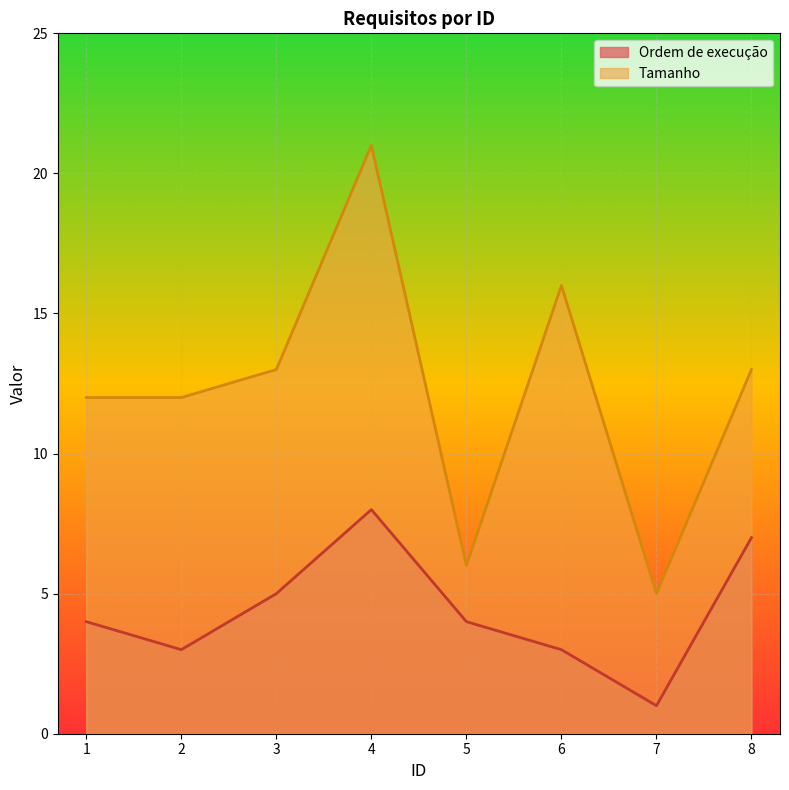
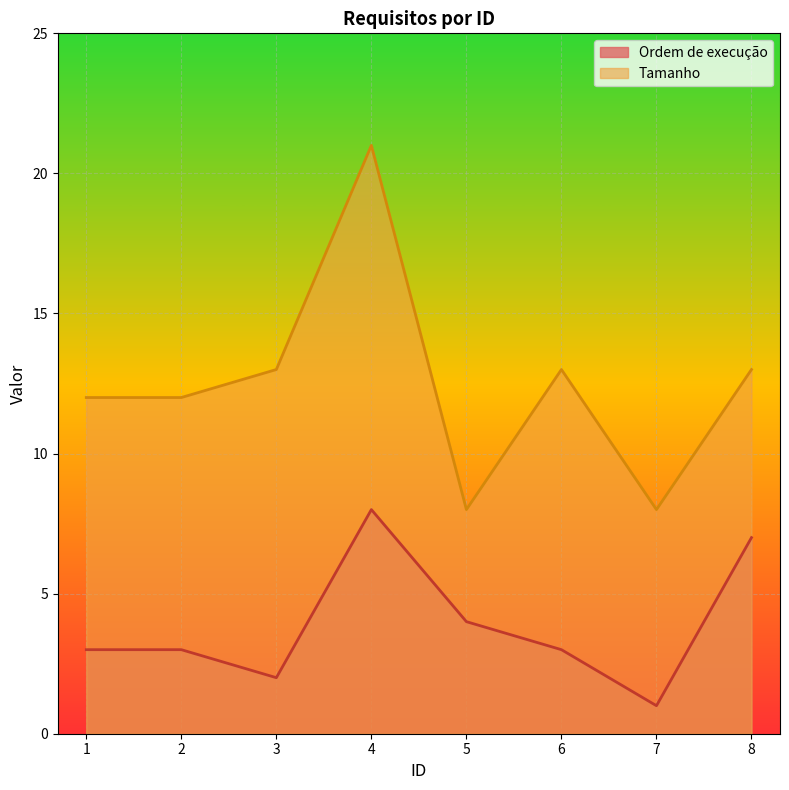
  {
    "Ordem de execução": {
-     "1": 4,
+     "1": 3,
      "2": 3,
-     "3": 5,
+     "3": 2,
      "4": 8,
      "5": 4,
      "6": 3,
      "7": 1,
      "8": 7
    },
    "Tamanho": {
      "1": 12,
      "2": 12,
      "3": 13,
      "4": 21,
-     "5": 6,
-     "6": 16,
-     "7": 5,
+     "5": 8,
+     "6": 13,
+     "7": 8,
      "8": 13
    }
  }
